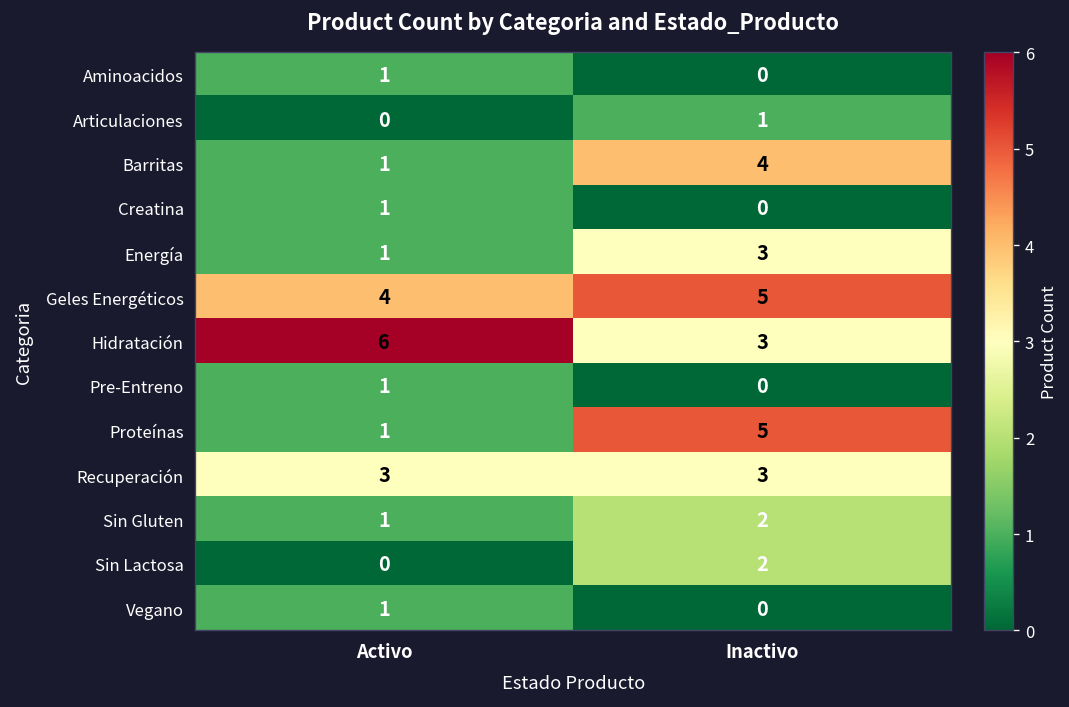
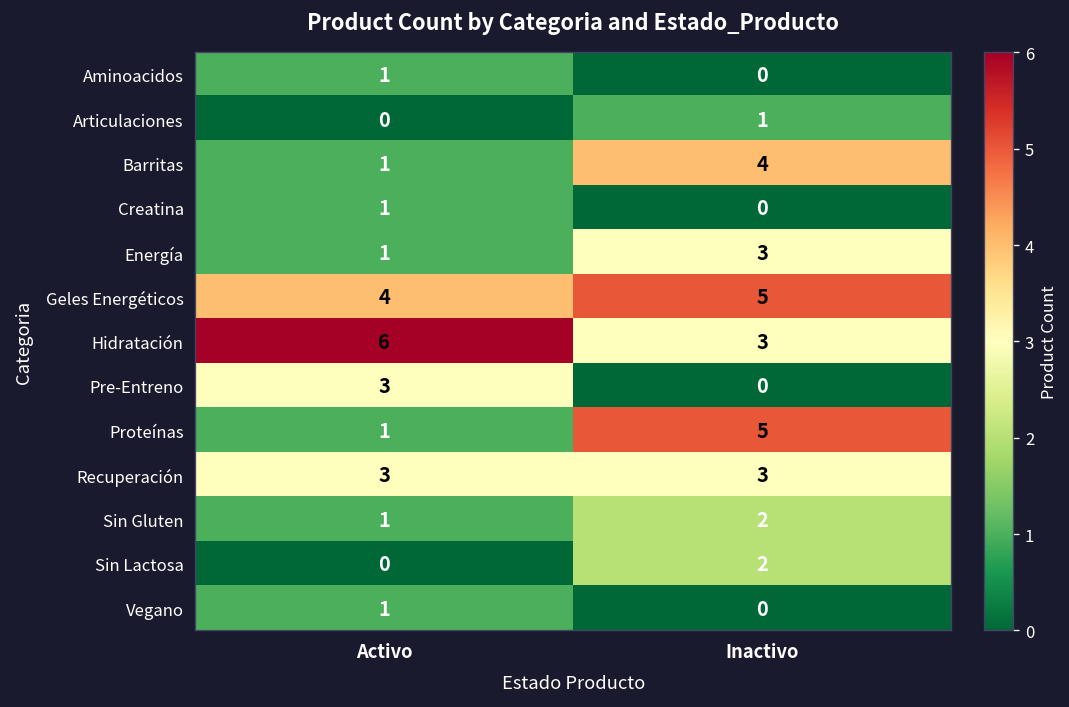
  {
    "Aminoacidos": {
      "Activo": 1,
      "Inactivo": 0
    },
    "Articulaciones": {
      "Activo": 0,
      "Inactivo": 1
    },
    "Barritas": {
      "Activo": 1,
      "Inactivo": 4
    },
    "Creatina": {
      "Activo": 1,
      "Inactivo": 0
    },
    "Energía": {
      "Activo": 1,
      "Inactivo": 3
    },
    "Geles Energéticos": {
      "Activo": 4,
      "Inactivo": 5
    },
    "Hidratación": {
      "Activo": 6,
      "Inactivo": 3
    },
    "Pre-Entreno": {
-     "Activo": 1,
+     "Activo": 3,
      "Inactivo": 0
    },
    "Proteínas": {
      "Activo": 1,
      "Inactivo": 5
    },
    "Recuperación": {
      "Activo": 3,
      "Inactivo": 3
    },
    "Sin Gluten": {
      "Activo": 1,
      "Inactivo": 2
    },
    "Sin Lactosa": {
      "Activo": 0,
      "Inactivo": 2
    },
    "Vegano": {
      "Activo": 1,
      "Inactivo": 0
    }
  }
